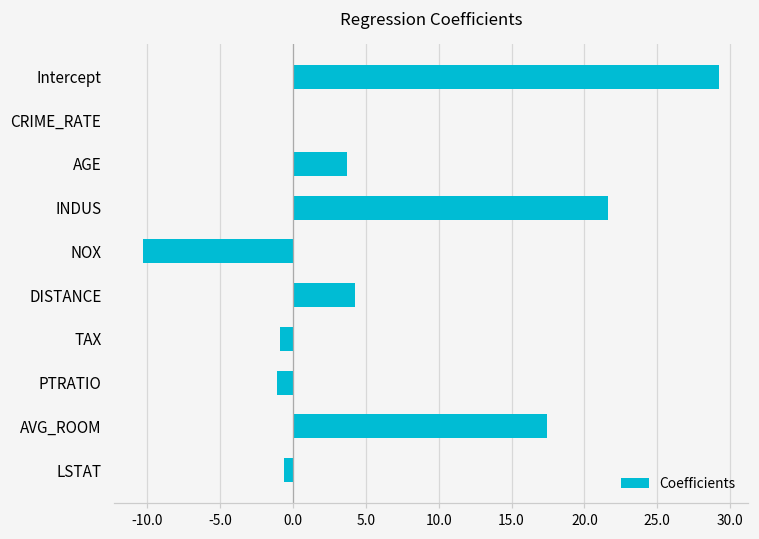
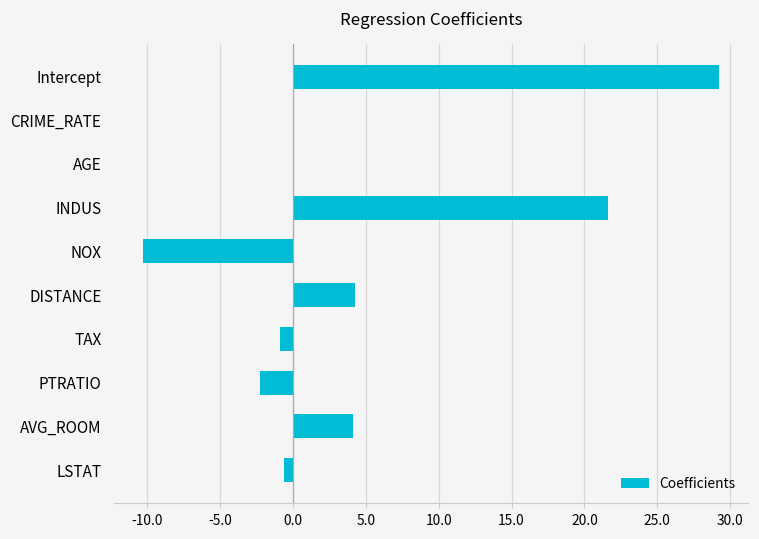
  {
    "Intercept": 29.2,
-   "AGE": 3.7,
+   "AGE": 0.0,
    "INDUS": 21.6,
    "NOX": -10.3,
    "DISTANCE": 4.3,
    "TAX": -0.9,
-   "PTRATIO": -1.1,
-   "AVG_ROOM": 17.4,
+   "PTRATIO": -2.2,
+   "AVG_ROOM": 4.1,
    "LSTAT": -0.6
  }
